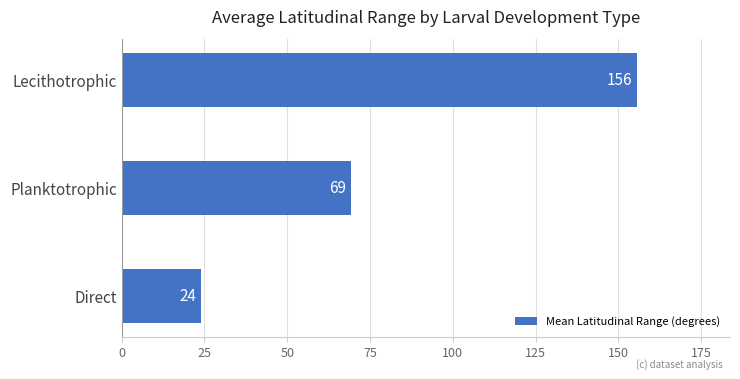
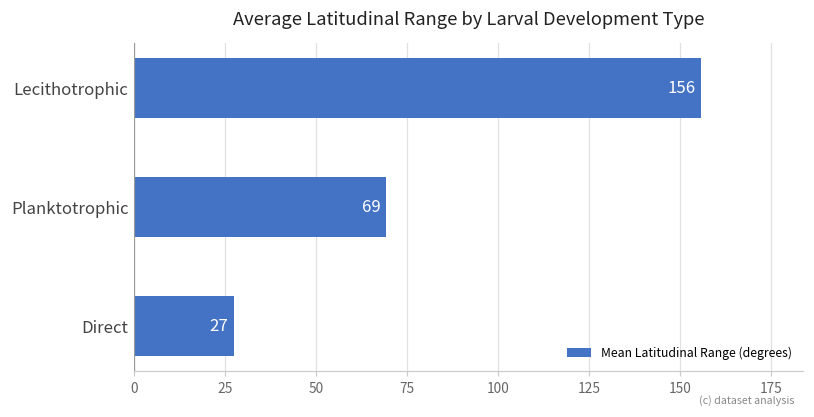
  {
    "Lecithotrophic": 156,
    "Planktotrophic": 69,
-   "Direct": 24
+   "Direct": 27
  }
